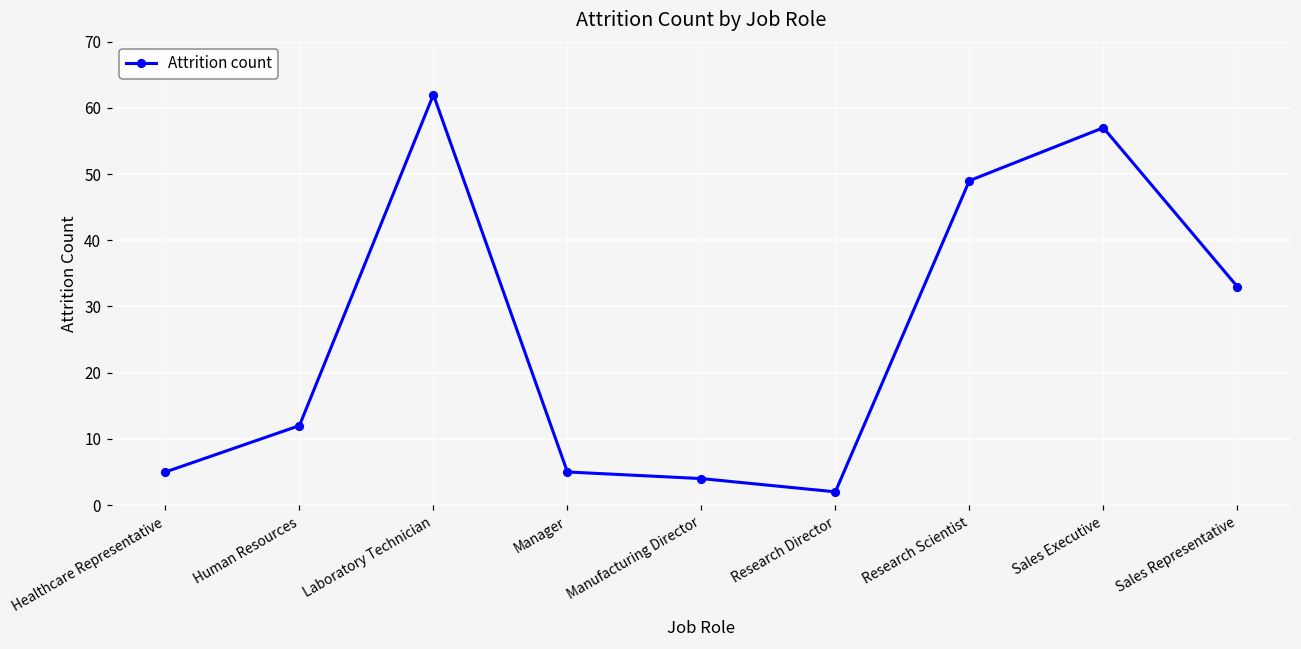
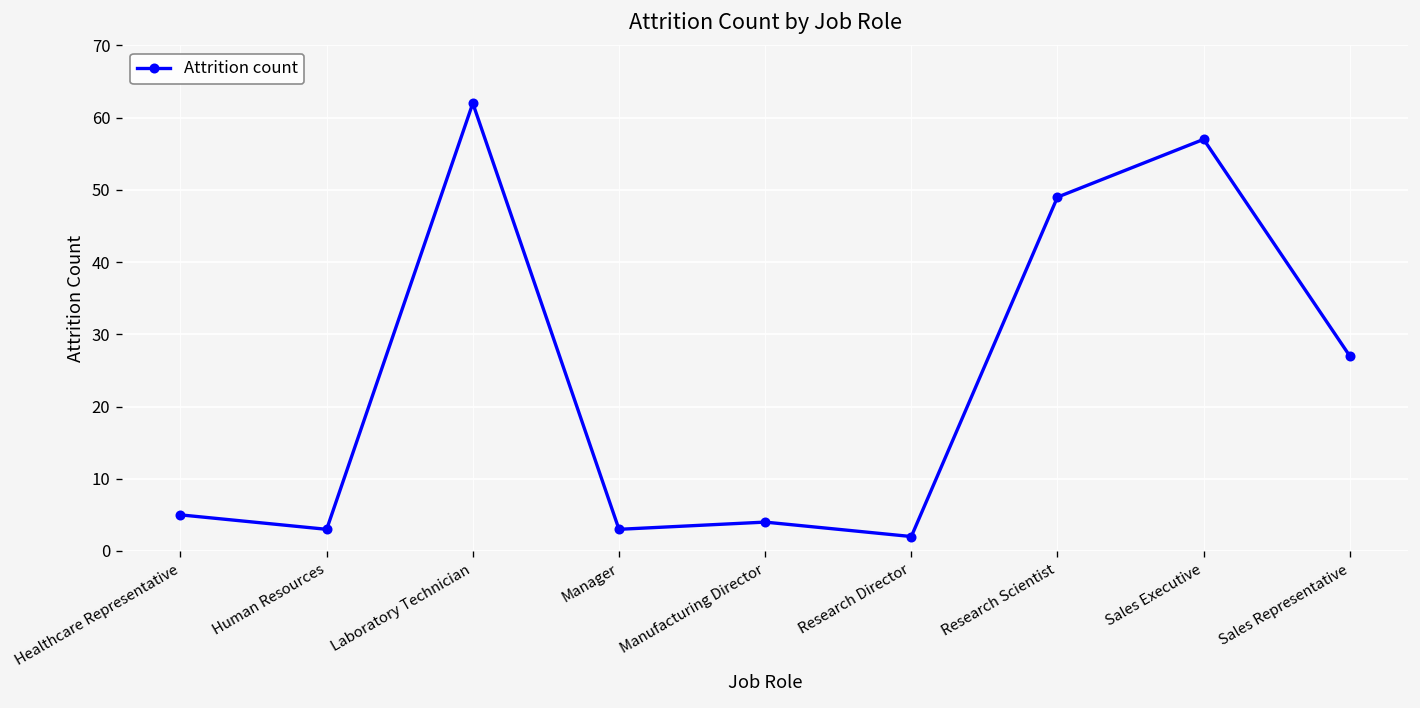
  {
    "Healthcare Representative": 5,
-   "Human Resources": 12,
+   "Human Resources": 3,
    "Laboratory Technician": 62,
-   "Manager": 5,
+   "Manager": 3,
    "Manufacturing Director": 4,
    "Research Director": 2,
    "Research Scientist": 49,
    "Sales Executive": 57,
-   "Sales Representative": 33
+   "Sales Representative": 27
  }
